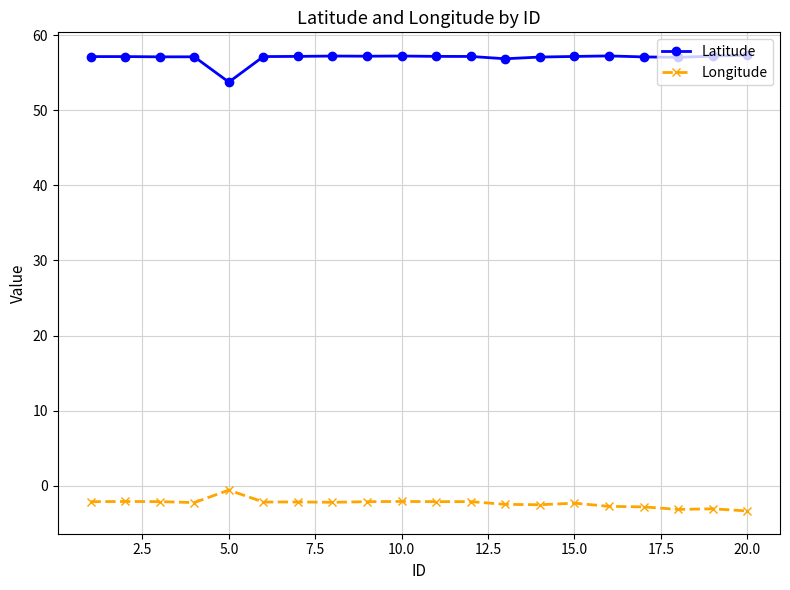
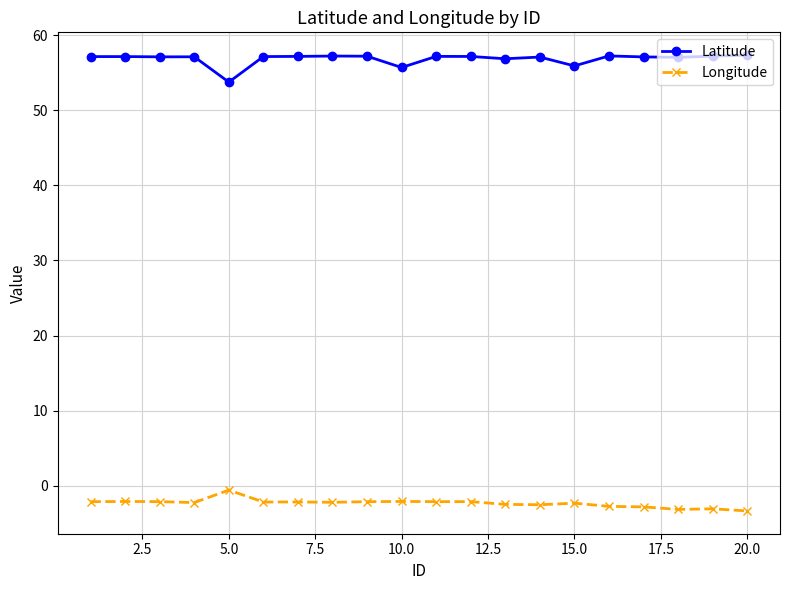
  {
    "Latitude": {
      "5.0": 54,
-     "10.0": 57,
-     "15.0": 57
+     "10.0": 56,
+     "15.0": 56
    },
    "Longitude": {
      "5.0": -1,
      "10.0": -2,
      "15.0": -2,
      "20.0": -3
    }
  }
